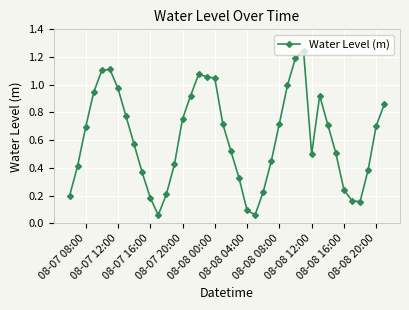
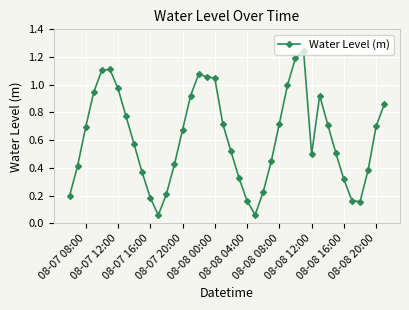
  {
    "08-07 08:00": 0.69,
    "08-07 12:00": 0.97,
    "08-07 16:00": 0.18,
-   "08-07 20:00": 0.75,
+   "08-07 20:00": 0.67,
    "08-08 00:00": 1.05,
-   "08-08 04:00": 0.09,
+   "08-08 04:00": 0.16,
    "08-08 08:00": 0.72,
    "08-08 12:00": 0.50,
-   "08-08 16:00": 0.24,
+   "08-08 16:00": 0.32,
    "08-08 20:00": 0.70
  }
